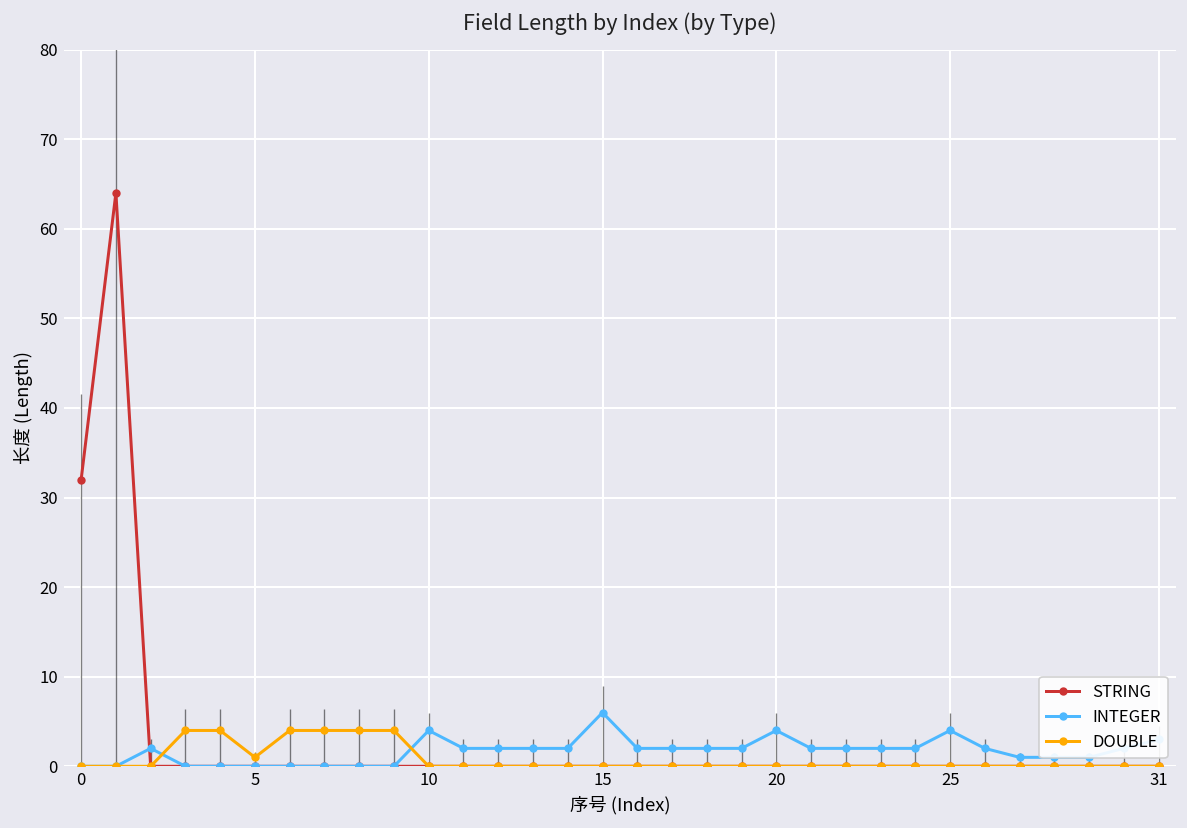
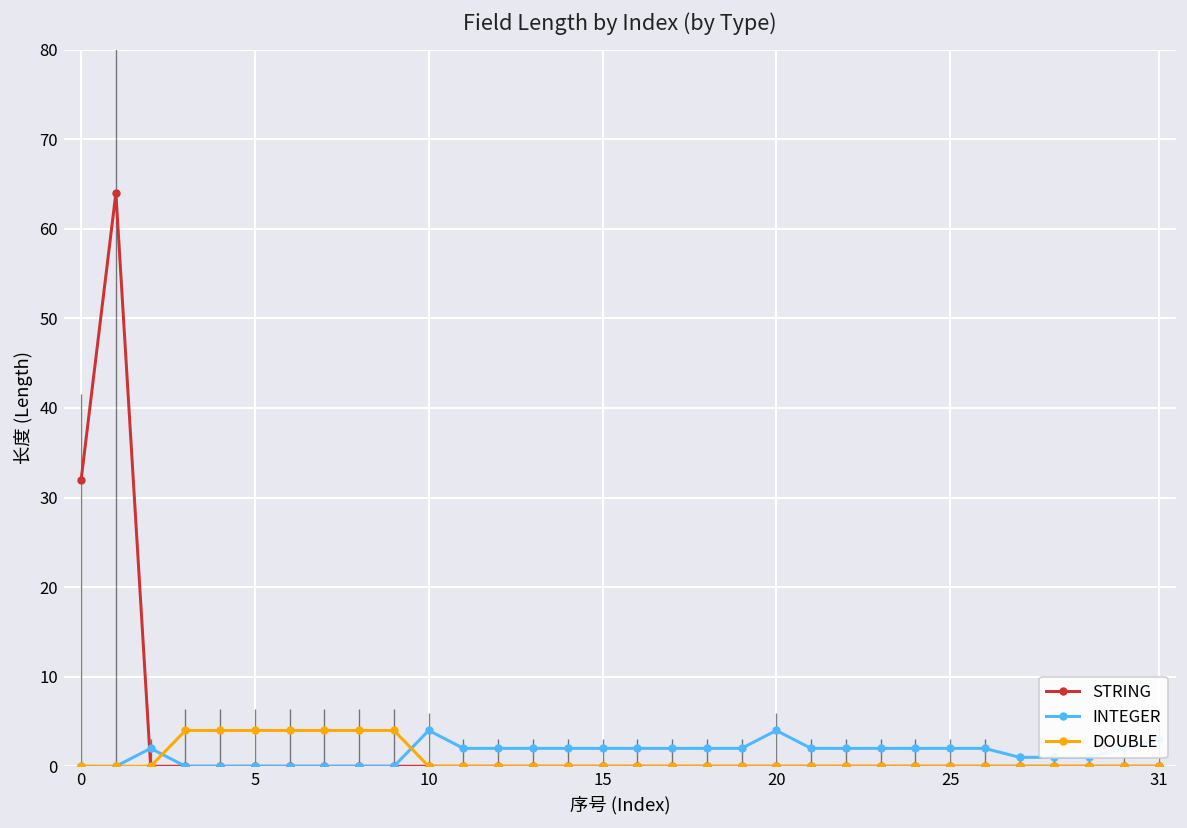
  {
    "STRING": {
      "0": 32
    },
    "INTEGER": {
      "10": 4,
-     "15": 6,
+     "15": 2,
      "20": 4,
-     "25": 4
+     "25": 2
    },
    "DOUBLE": {
-     "5": 1
+     "5": 4
    }
  }
